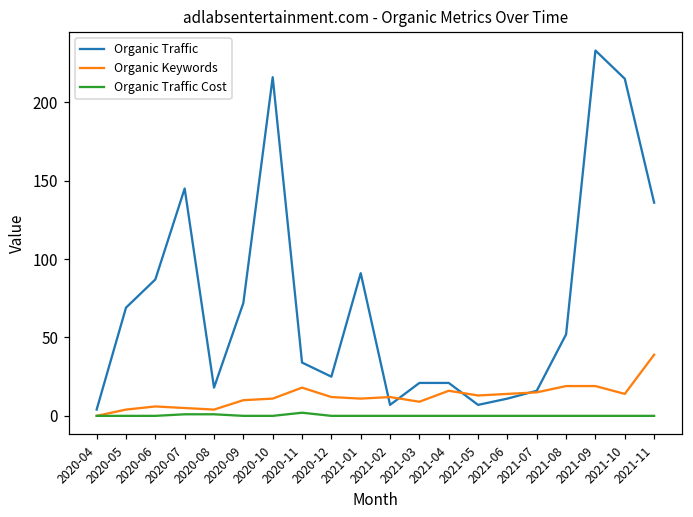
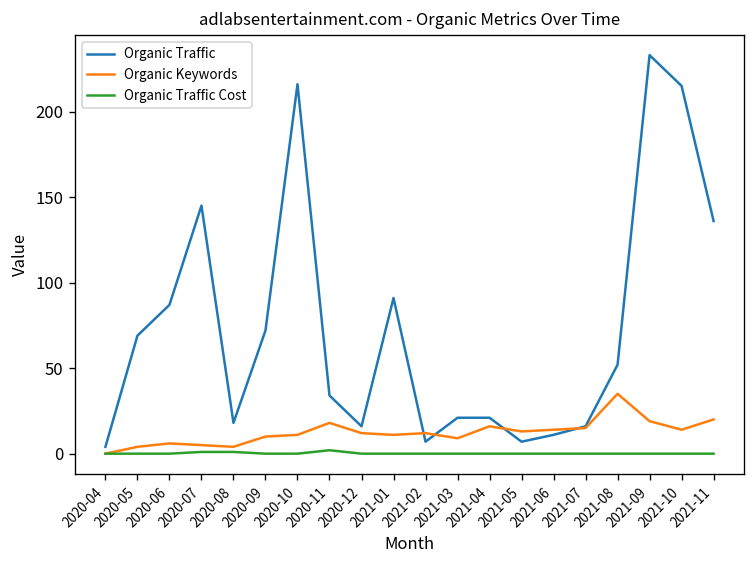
  {
    "Organic Traffic": {
      "2020-04": 4,
      "2020-05": 69,
      "2020-06": 87,
      "2020-07": 145,
      "2020-08": 18,
      "2020-09": 72,
      "2020-10": 216,
      "2020-11": 34,
-     "2020-12": 25,
+     "2020-12": 16,
      "2021-01": 91,
      "2021-02": 7,
      "2021-03": 21,
      "2021-04": 21,
      "2021-05": 7,
      "2021-06": 11,
      "2021-08": 52,
      "2021-09": 233,
      "2021-10": 215,
      "2021-11": 136
    },
    "Organic Keywords": {
      "2020-05": 4,
      "2020-06": 6,
      "2020-07": 5,
      "2020-08": 4,
      "2020-09": 10,
      "2020-10": 11,
      "2020-11": 18,
      "2020-12": 12,
      "2021-01": 11,
      "2021-02": 12,
      "2021-03": 9,
      "2021-04": 16,
      "2021-05": 13,
      "2021-06": 14,
-     "2021-08": 19,
+     "2021-08": 35,
      "2021-09": 19,
      "2021-10": 14,
-     "2021-11": 39
+     "2021-11": 20
    },
    "Organic Traffic Cost": {
      "2020-05": 0,
      "2020-06": 0,
      "2020-07": 1,
      "2020-08": 1,
      "2020-09": 0,
      "2020-10": 0,
      "2020-11": 2,
      "2020-12": 0,
      "2021-01": 0,
      "2021-02": 0,
      "2021-03": 0,
      "2021-04": 0,
      "2021-05": 0,
      "2021-06": 0,
      "2021-07": 0,
      "2021-08": 0,
      "2021-09": 0,
      "2021-10": 0,
      "2021-11": 0
    }
  }
